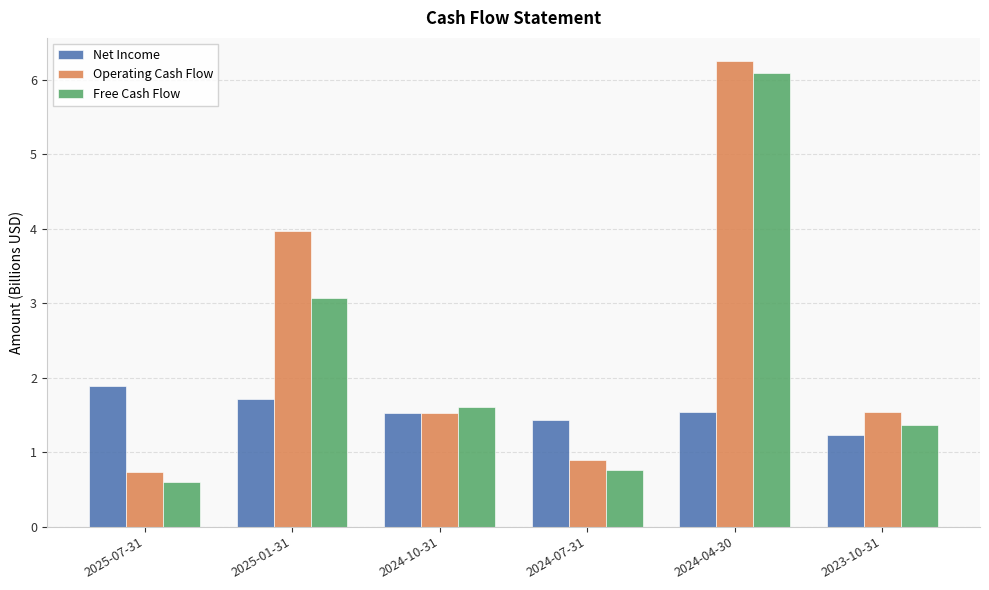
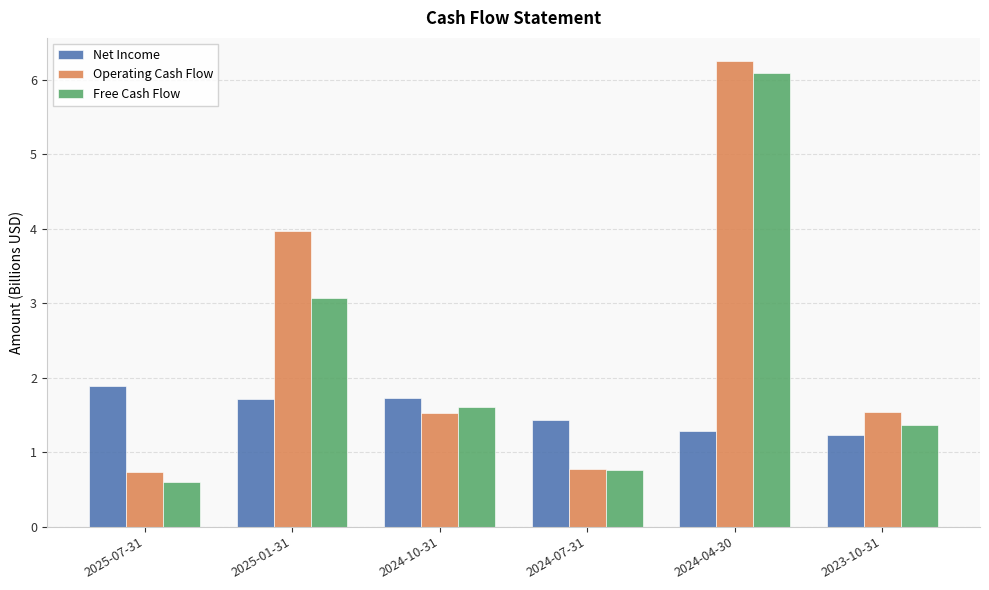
  {
    "Net Income": {
      "2025-07-31": 1.9,
      "2025-01-31": 1.7,
-     "2024-10-31": 1.5,
+     "2024-10-31": 1.7,
      "2024-07-31": 1.4,
-     "2024-04-30": 1.5,
+     "2024-04-30": 1.3,
      "2023-10-31": 1.2
    },
    "Operating Cash Flow": {
      "2025-07-31": 0.7,
      "2025-01-31": 4.0,
      "2024-10-31": 1.5,
-     "2024-07-31": 0.9,
+     "2024-07-31": 0.8,
      "2024-04-30": 6.2,
      "2023-10-31": 1.5
    },
    "Free Cash Flow": {
      "2025-07-31": 0.6,
      "2025-01-31": 3.1,
      "2024-10-31": 1.6,
      "2024-07-31": 0.8,
      "2024-04-30": 6.1,
      "2023-10-31": 1.4
    }
  }
